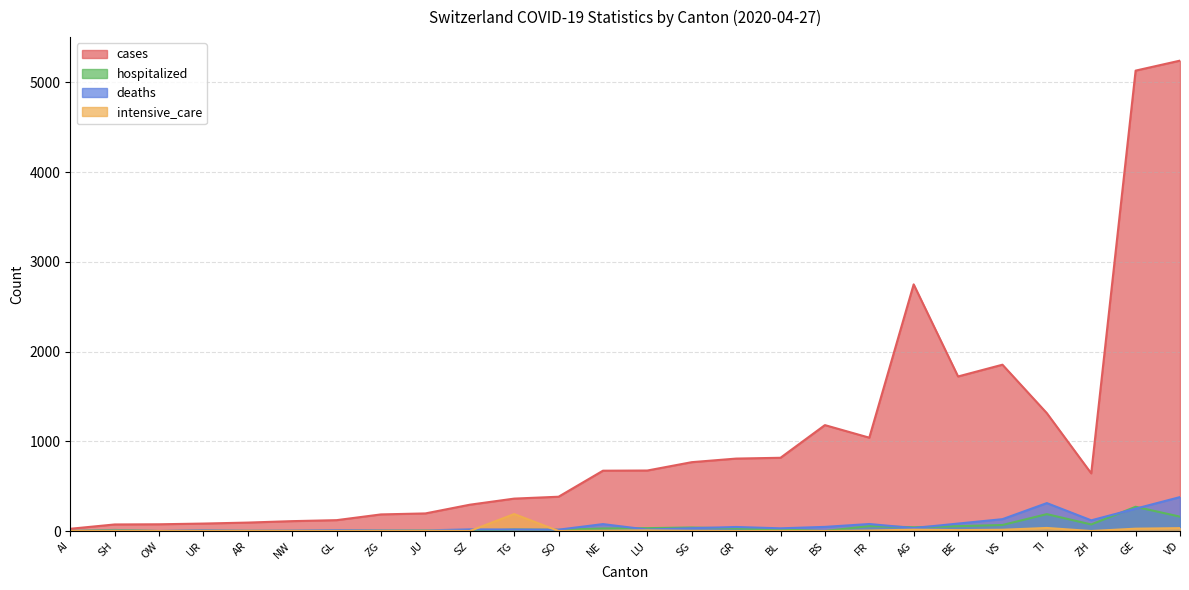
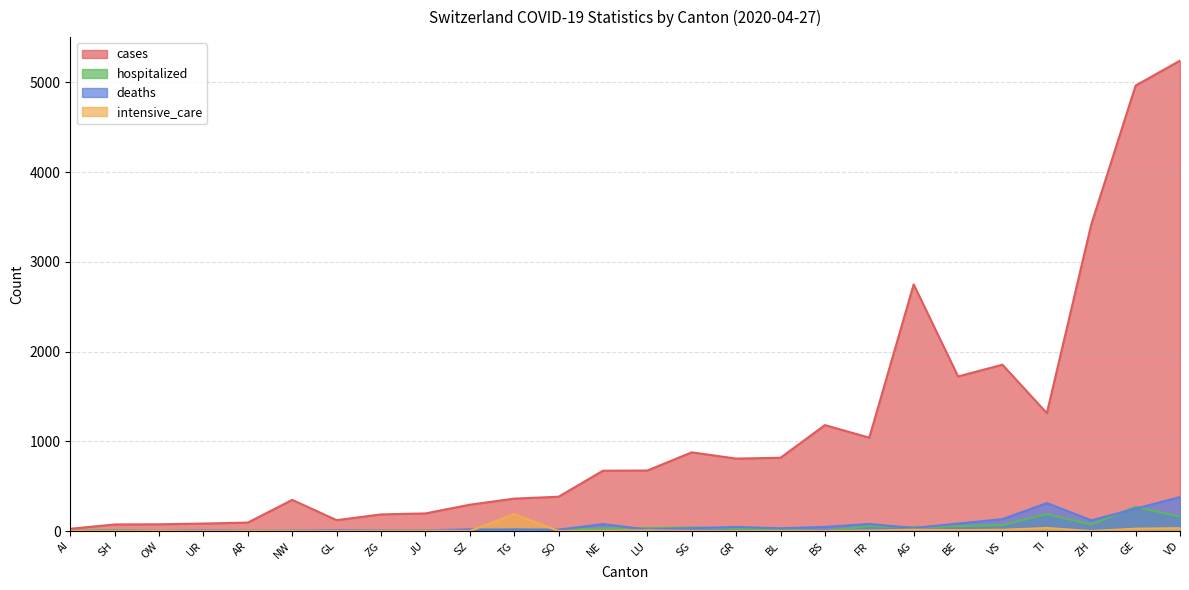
  {
    "cases": {
      "SH": 100,
      "OW": 100,
      "UR": 100,
      "AR": 100,
-     "NW": 100,
+     "NW": 300,
      "GL": 100,
      "ZG": 200,
      "JU": 200,
      "SZ": 300,
      "TG": 400,
      "SO": 400,
      "NE": 700,
      "LU": 700,
-     "SG": 800,
+     "SG": 900,
      "GR": 800,
      "BL": 800,
      "BS": 1200,
      "FR": 1000,
      "AG": 2700,
      "BE": 1700,
      "VS": 1900,
      "TI": 1300,
-     "ZH": 600,
-     "GE": 5100,
+     "ZH": 3400,
+     "GE": 5000,
      "VD": 5200
    },
    "hospitalized": {
      "BE": 100,
      "VS": 100,
      "TI": 200,
      "ZH": 100,
      "VD": 200
    },
    "deaths": {
      "NE": 100,
      "BS": 0,
      "BE": 100,
      "VS": 100,
      "TI": 300,
      "ZH": 100,
      "VD": 400
    },
    "intensive_care": {
      "TG": 200,
      "SG": 0,
      "GR": 0,
      "FR": 0,
      "BE": 0,
      "VS": 0,
      "TI": 0,
      "ZH": 0,
      "GE": 0,
      "VD": 0
    }
  }
